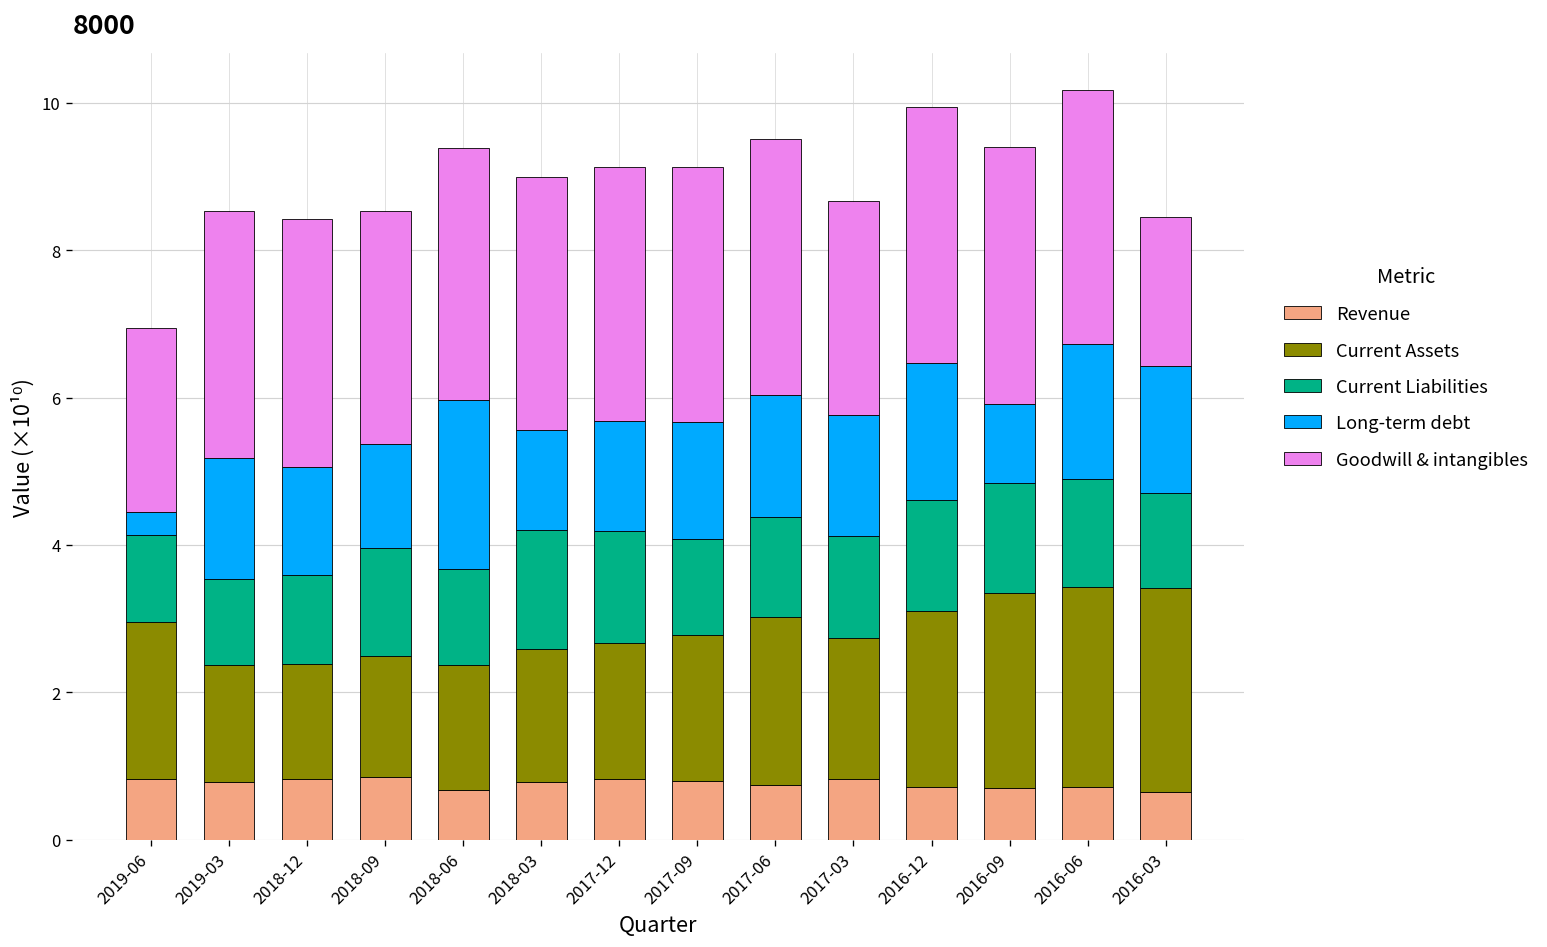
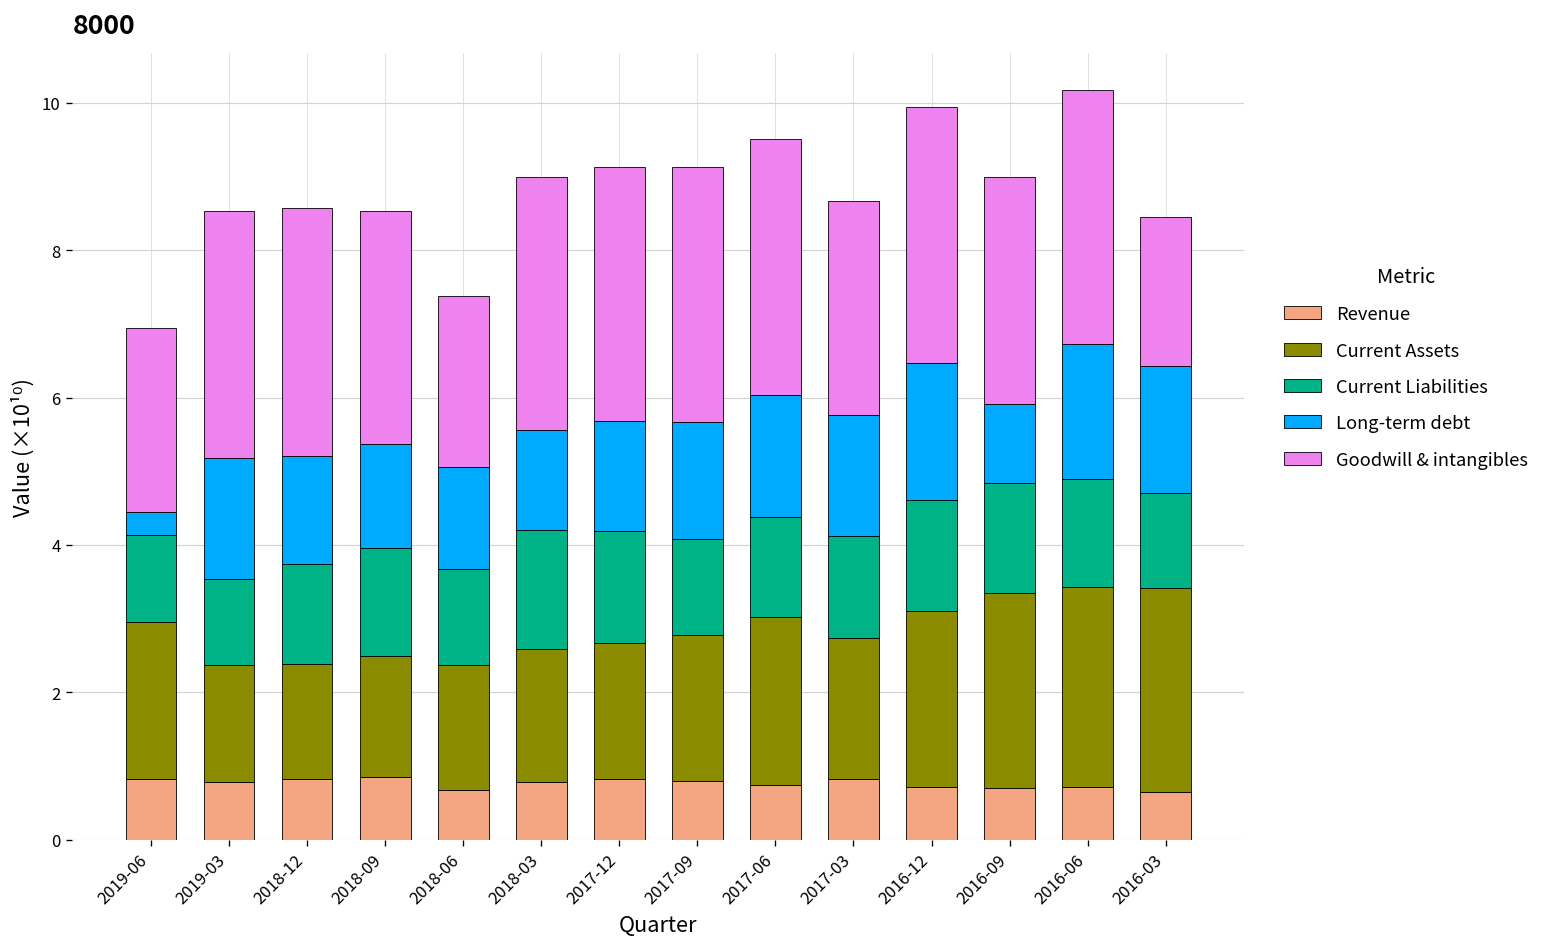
  {
    "Revenue": {
      "2019-06": 0.8,
      "2019-03": 0.8,
      "2018-12": 0.8,
      "2018-09": 0.9,
      "2018-06": 0.7,
      "2018-03": 0.8,
      "2017-12": 0.8,
      "2017-09": 0.8,
      "2017-06": 0.7,
      "2017-03": 0.8,
      "2016-12": 0.7,
      "2016-09": 0.7,
      "2016-06": 0.7,
      "2016-03": 0.7
    },
    "Current Assets": {
      "2019-06": 2.1,
      "2019-03": 1.6,
      "2018-12": 1.6,
      "2018-09": 1.6,
      "2018-06": 1.7,
      "2018-03": 1.8,
      "2017-12": 1.8,
      "2017-09": 2.0,
      "2017-06": 2.3,
      "2017-03": 1.9,
      "2016-12": 2.4,
      "2016-09": 2.6,
      "2016-06": 2.7,
      "2016-03": 2.8
    },
    "Current Liabilities": {
      "2019-06": 1.2,
      "2019-03": 1.2,
-     "2018-12": 1.2,
+     "2018-12": 1.3,
      "2018-09": 1.5,
      "2018-06": 1.3,
      "2018-03": 1.6,
      "2017-12": 1.5,
      "2017-09": 1.3,
      "2017-06": 1.4,
      "2017-03": 1.4,
      "2016-12": 1.5,
      "2016-09": 1.5,
      "2016-06": 1.5,
      "2016-03": 1.3
    },
    "Long-term debt": {
      "2019-06": 0.3,
      "2019-03": 1.6,
      "2018-12": 1.5,
      "2018-09": 1.4,
-     "2018-06": 2.3,
+     "2018-06": 1.4,
      "2018-03": 1.4,
      "2017-12": 1.5,
      "2017-09": 1.6,
      "2017-06": 1.7,
      "2017-03": 1.7,
      "2016-12": 1.9,
      "2016-09": 1.1,
      "2016-06": 1.8,
      "2016-03": 1.7
    },
    "Goodwill & intangibles": {
      "2019-06": 2.5,
      "2019-03": 3.4,
      "2018-12": 3.4,
      "2018-09": 3.2,
-     "2018-06": 3.4,
+     "2018-06": 2.3,
      "2018-03": 3.4,
      "2017-12": 3.4,
      "2017-09": 3.5,
      "2017-06": 3.5,
      "2017-03": 2.9,
      "2016-12": 3.5,
-     "2016-09": 3.5,
+     "2016-09": 3.1,
      "2016-06": 3.5,
      "2016-03": 2.0
    }
  }
